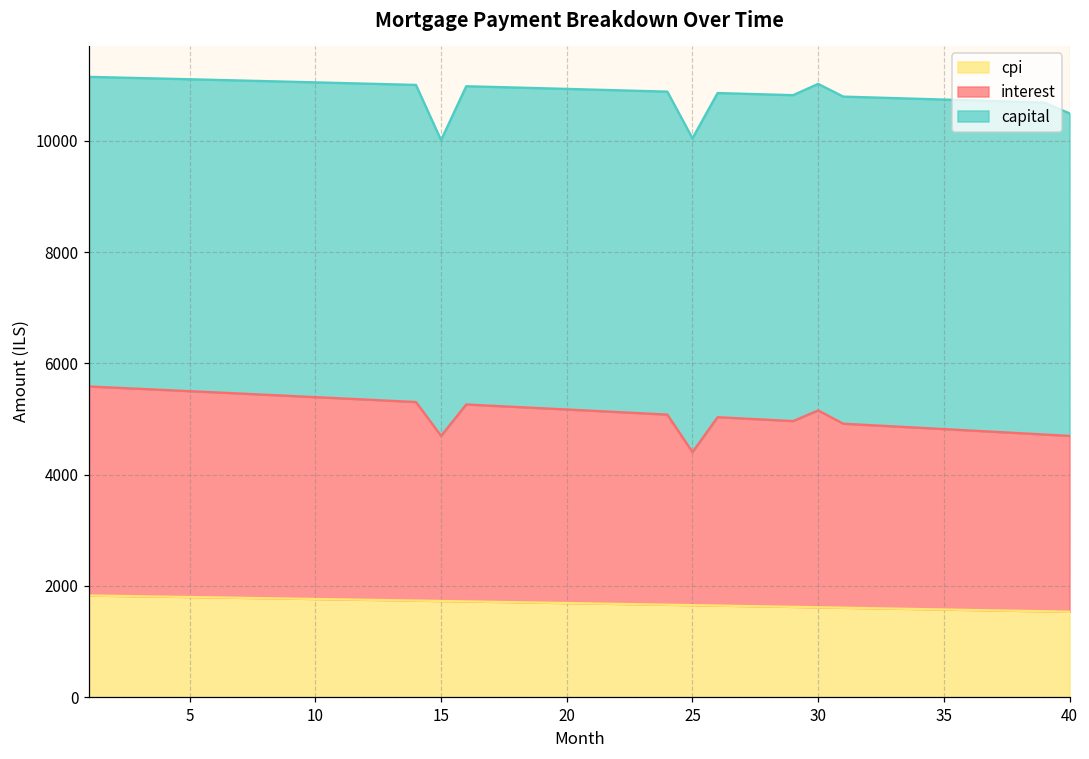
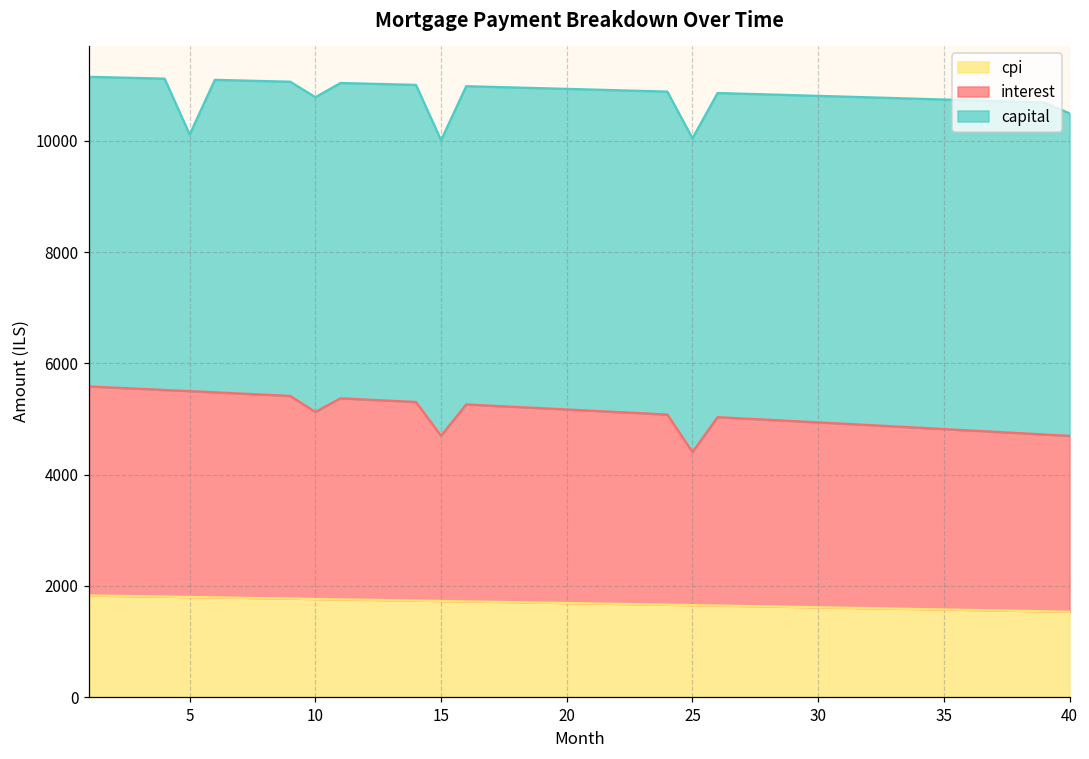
  {
    "cpi": {
      "5": 1800,
      "10": 1800,
      "15": 1700,
      "20": 1700,
      "25": 1700,
      "30": 1600,
      "35": 1600,
      "40": 1500
    },
    "interest": {
      "5": 3700,
-     "10": 3600,
+     "10": 3400,
      "15": 3000,
      "20": 3500,
      "25": 2700,
-     "30": 3500,
+     "30": 3300,
      "35": 3200,
      "40": 3200
    },
    "capital": {
-     "5": 5600,
+     "5": 4600,
      "10": 5700,
      "15": 5300,
      "20": 5800,
      "25": 5600,
      "30": 5900,
      "35": 5900,
      "40": 5800
    }
  }
